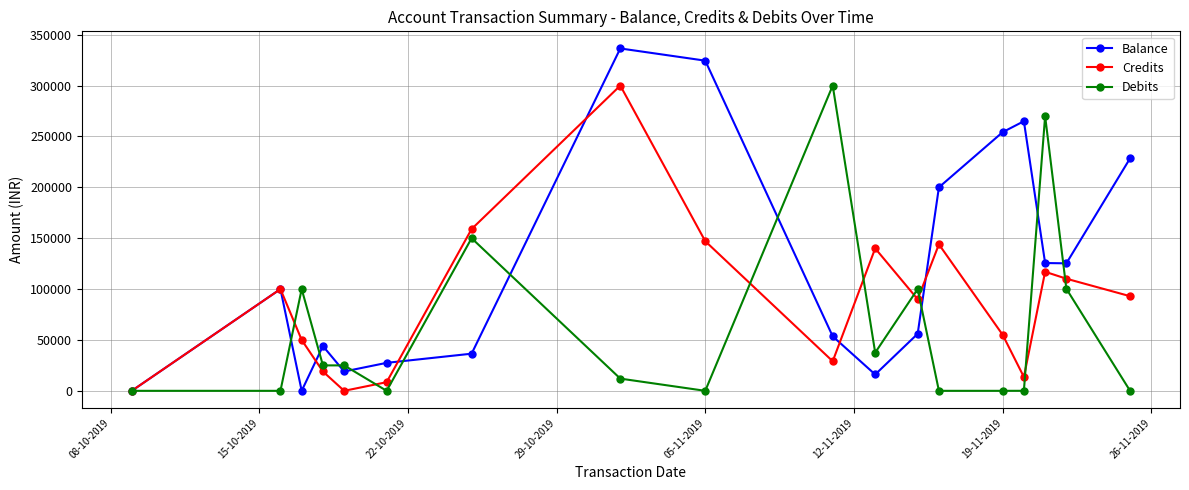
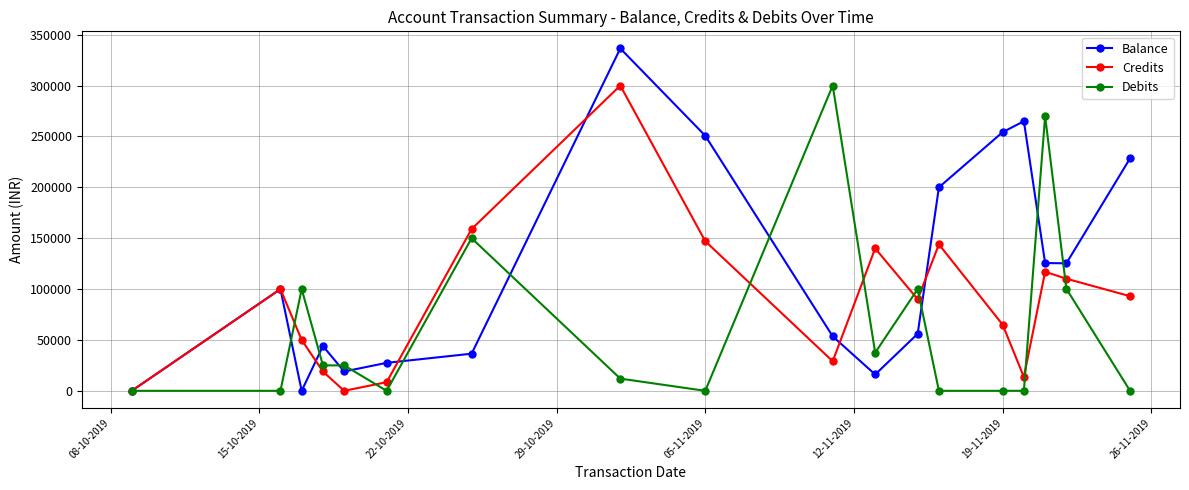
  {
    "Balance": {
-     "05-11-2019": 325000,
+     "05-11-2019": 251000,
      "19-11-2019": 254000
    },
    "Credits": {
      "05-11-2019": 147000,
-     "19-11-2019": 55000
+     "19-11-2019": 65000
    },
    "Debits": {
      "05-11-2019": 0,
      "19-11-2019": 0
    }
  }
